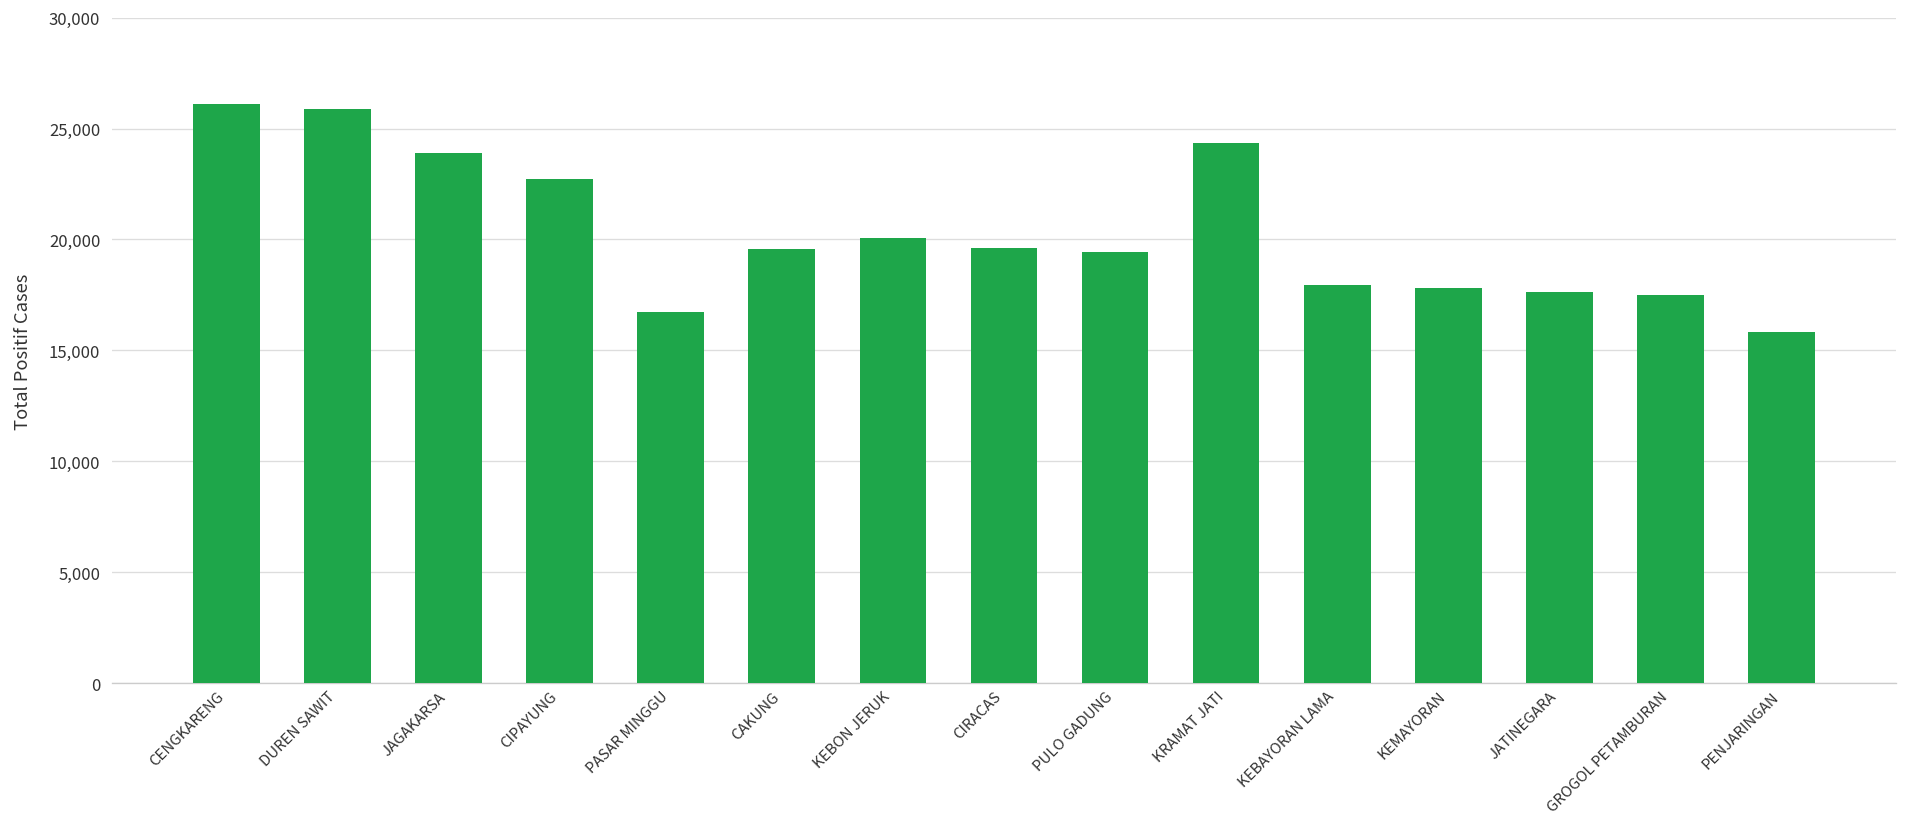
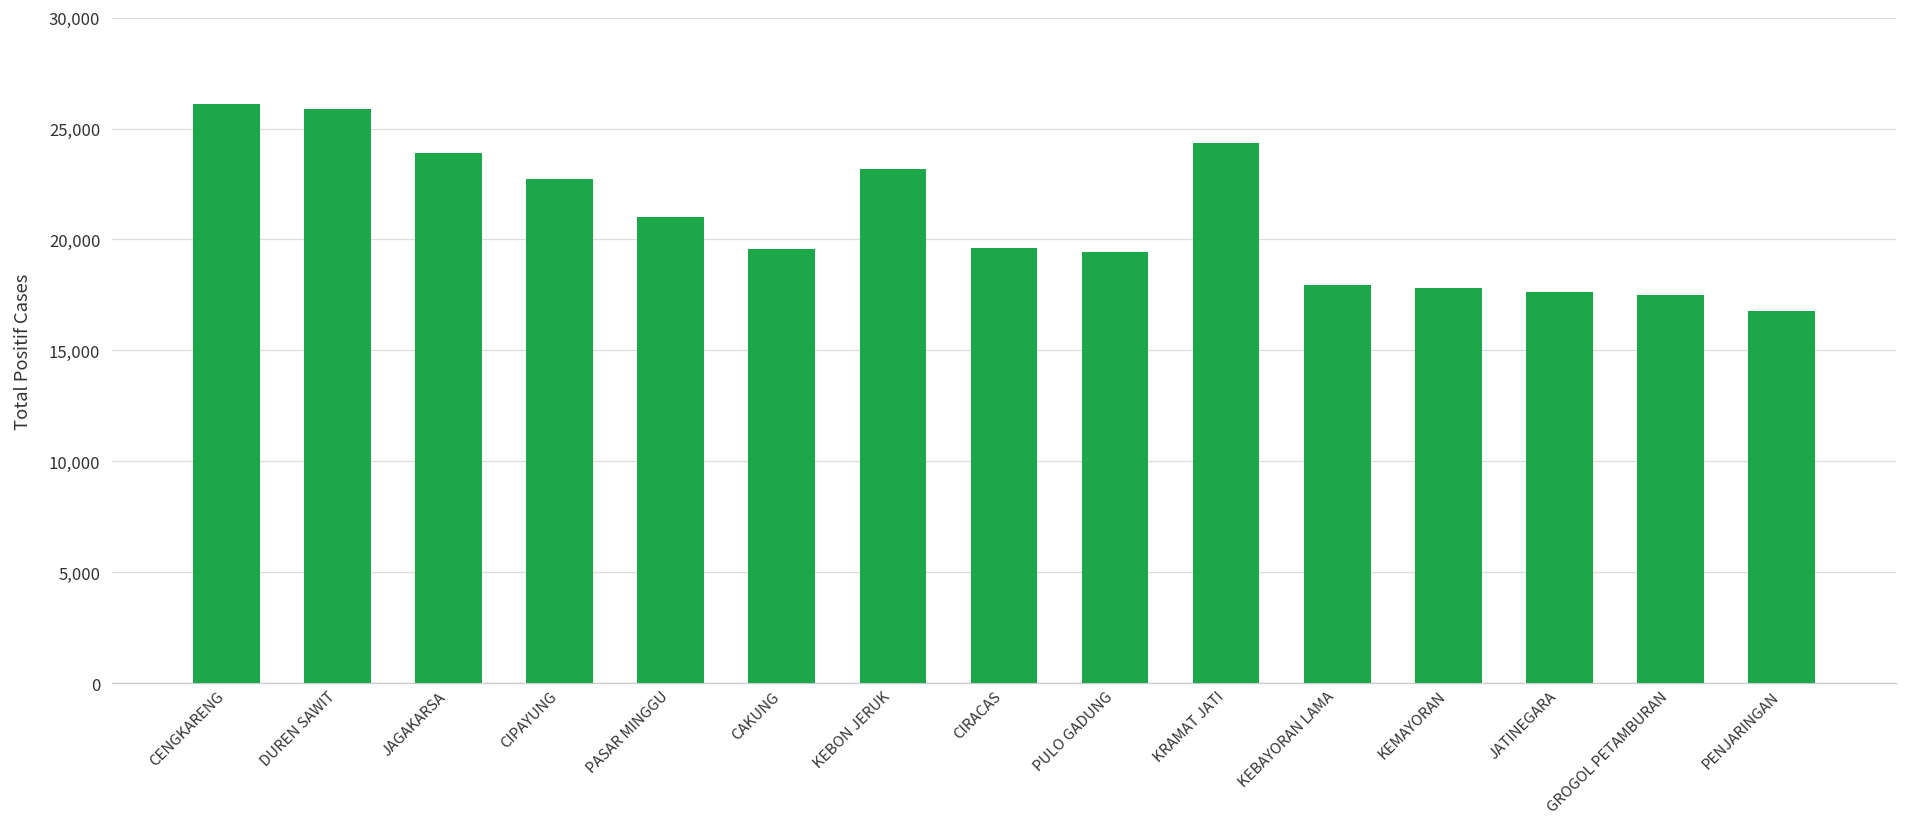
  {
    "CENGKARENG": "26,100",
    "DUREN SAWIT": "25,900",
    "JAGAKARSA": "23,900",
    "CIPAYUNG": "22,700",
-   "PASAR MINGGU": "16,700",
+   "PASAR MINGGU": "21,000",
    "CAKUNG": "19,600",
-   "KEBON JERUK": "20,100",
+   "KEBON JERUK": "23,200",
    "CIRACAS": "19,600",
    "PULO GADUNG": "19,400",
    "KRAMAT JATI": "24,400",
    "KEBAYORAN LAMA": "18,000",
    "KEMAYORAN": "17,800",
    "JATINEGARA": "17,600",
    "GROGOL PETAMBURAN": "17,500",
-   "PENJARINGAN": "15,800"
+   "PENJARINGAN": "16,800"
  }
